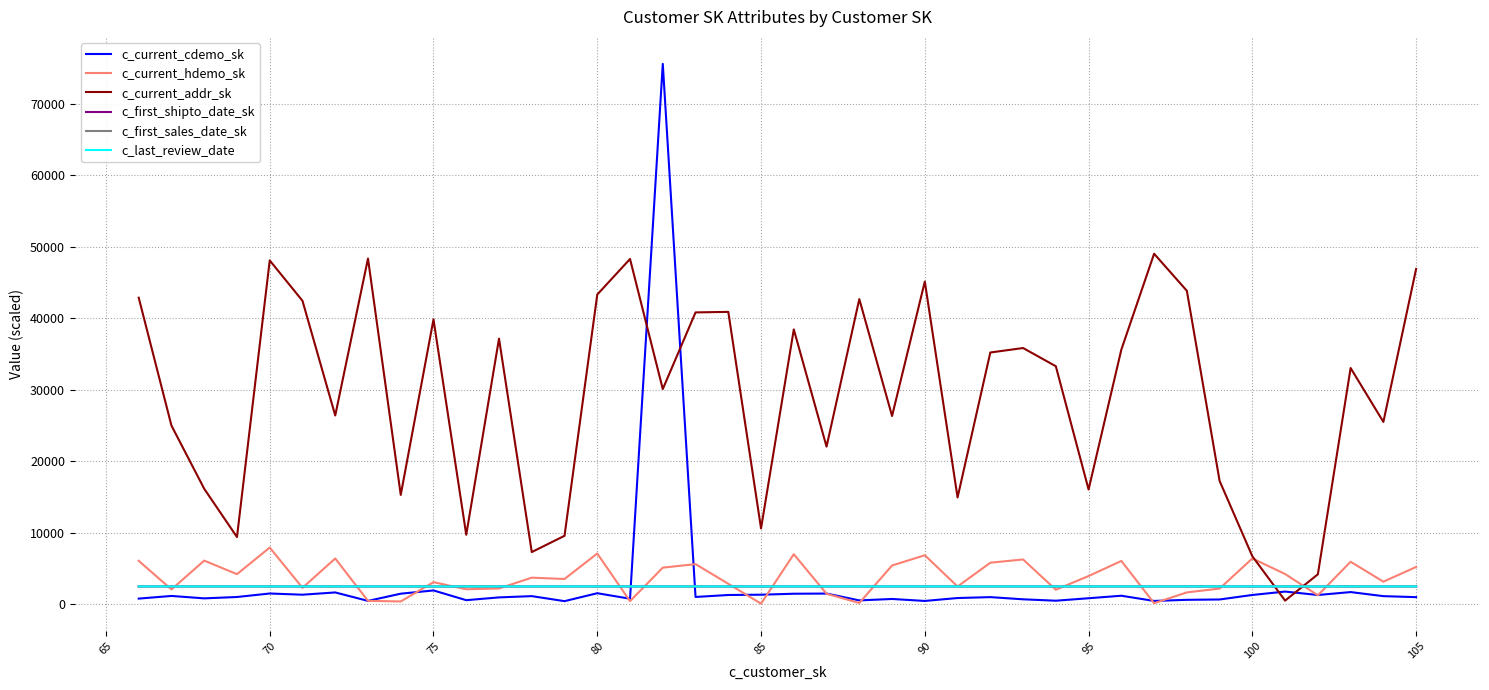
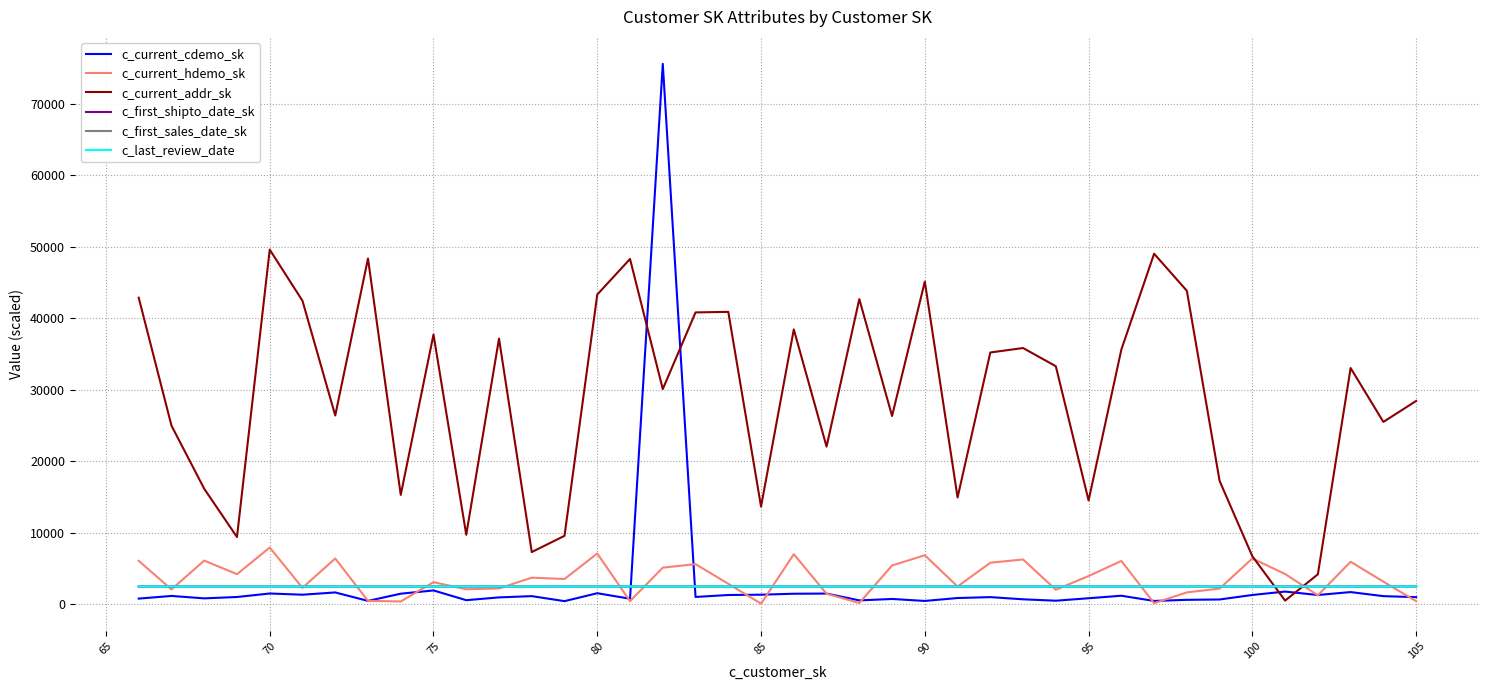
  {
    "c_current_cdemo_sk": {
      "70": 1000,
      "75": 2000,
      "80": 1000,
      "85": 1000,
      "90": 0,
      "95": 1000,
      "100": 1000,
      "105": 1000
    },
    "c_current_hdemo_sk": {
      "70": 8000,
      "75": 3000,
      "80": 7000,
      "85": 0,
      "90": 7000,
      "95": 4000,
-     "105": 5000
+     "105": 0
    },
    "c_current_addr_sk": {
-     "70": 48000,
-     "75": 40000,
+     "70": 50000,
+     "75": 38000,
      "80": 43000,
-     "85": 11000,
+     "85": 14000,
      "90": 45000,
-     "95": 16000,
-     "105": 47000
+     "95": 14000,
+     "105": 28000
    },
    "c_last_review_date": {
      "70": 2000,
      "75": 2000,
      "80": 2000,
      "85": 2000,
      "90": 2000,
      "95": 2000,
      "100": 2000,
      "105": 2000
    }
  }
